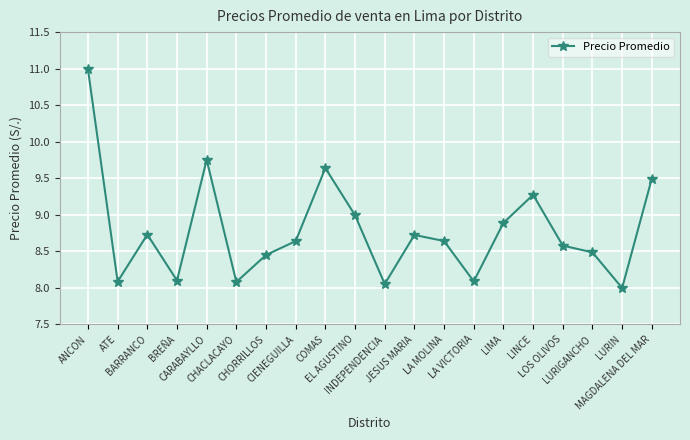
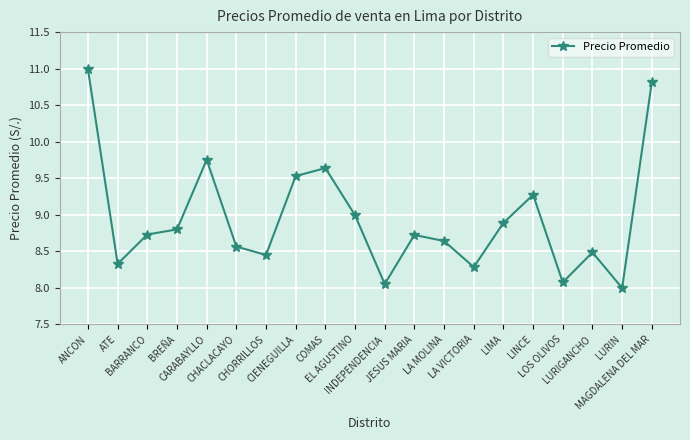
  {
    "ANCON": 11.0,
-   "ATE": 8.1,
+   "ATE": 8.3,
    "BARRANCO": 8.7,
-   "BREÑA": 8.1,
+   "BREÑA": 8.8,
    "CARABAYLLO": 9.8,
-   "CHACLACAYO": 8.1,
+   "CHACLACAYO": 8.6,
    "CHORRILLOS": 8.4,
-   "CIENEGUILLA": 8.6,
+   "CIENEGUILLA": 9.5,
    "COMAS": 9.6,
    "EL AGUSTINO": 9.0,
    "INDEPENDENCIA": 8.1,
    "JESUS MARIA": 8.7,
    "LA MOLINA": 8.6,
-   "LA VICTORIA": 8.1,
+   "LA VICTORIA": 8.3,
    "LIMA": 8.9,
    "LINCE": 9.3,
-   "LOS OLIVOS": 8.6,
+   "LOS OLIVOS": 8.1,
    "LURIGANCHO": 8.5,
    "LURIN": 8.0,
-   "MAGDALENA DEL MAR": 9.5
+   "MAGDALENA DEL MAR": 10.8
  }
